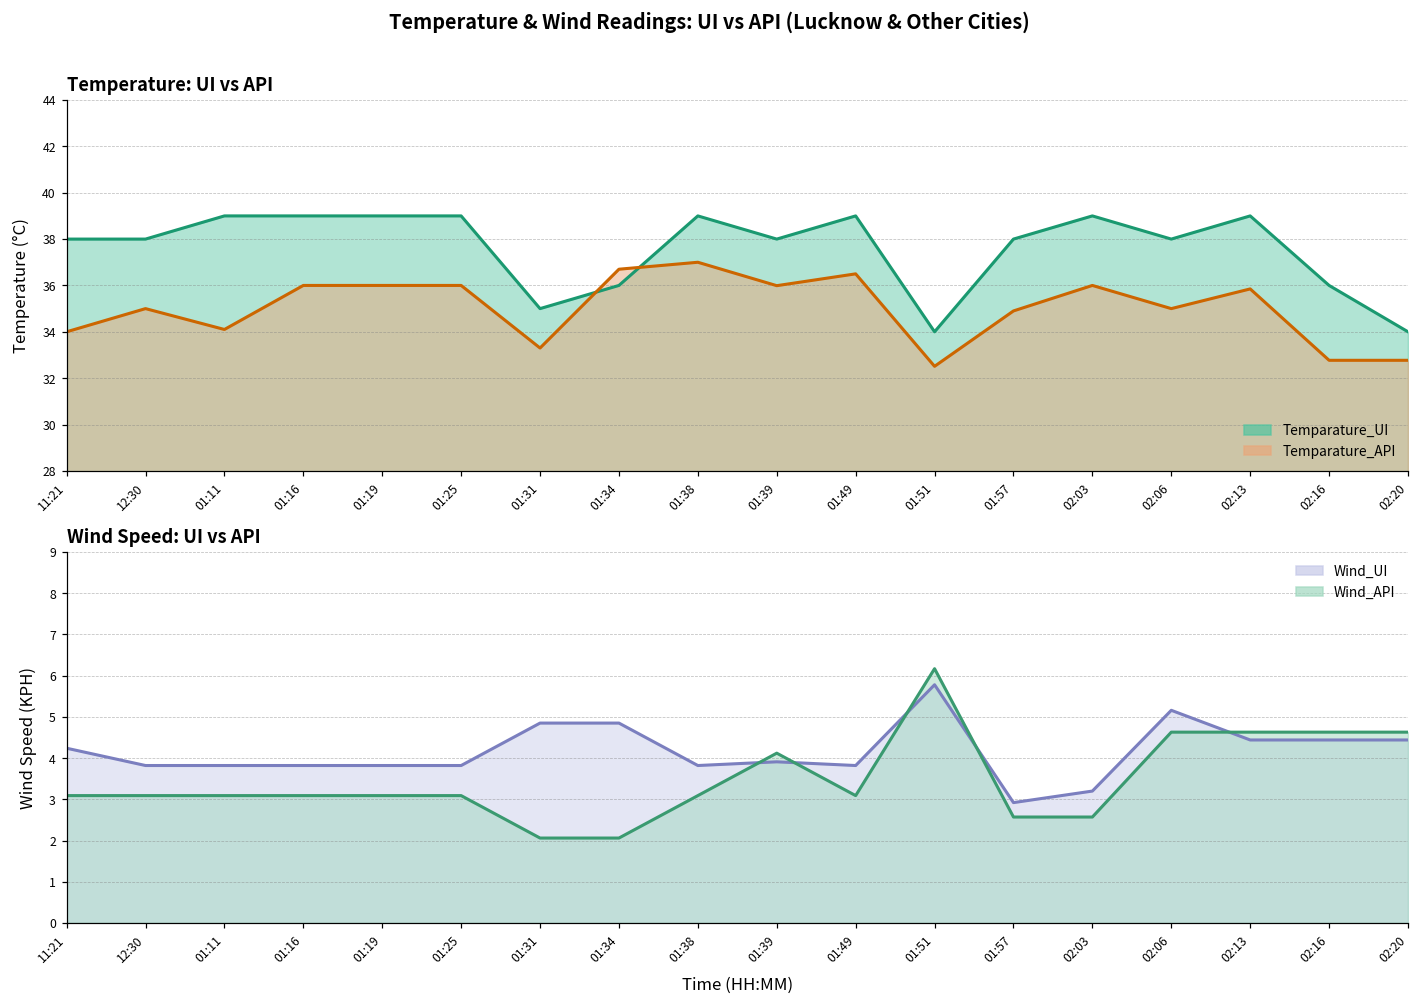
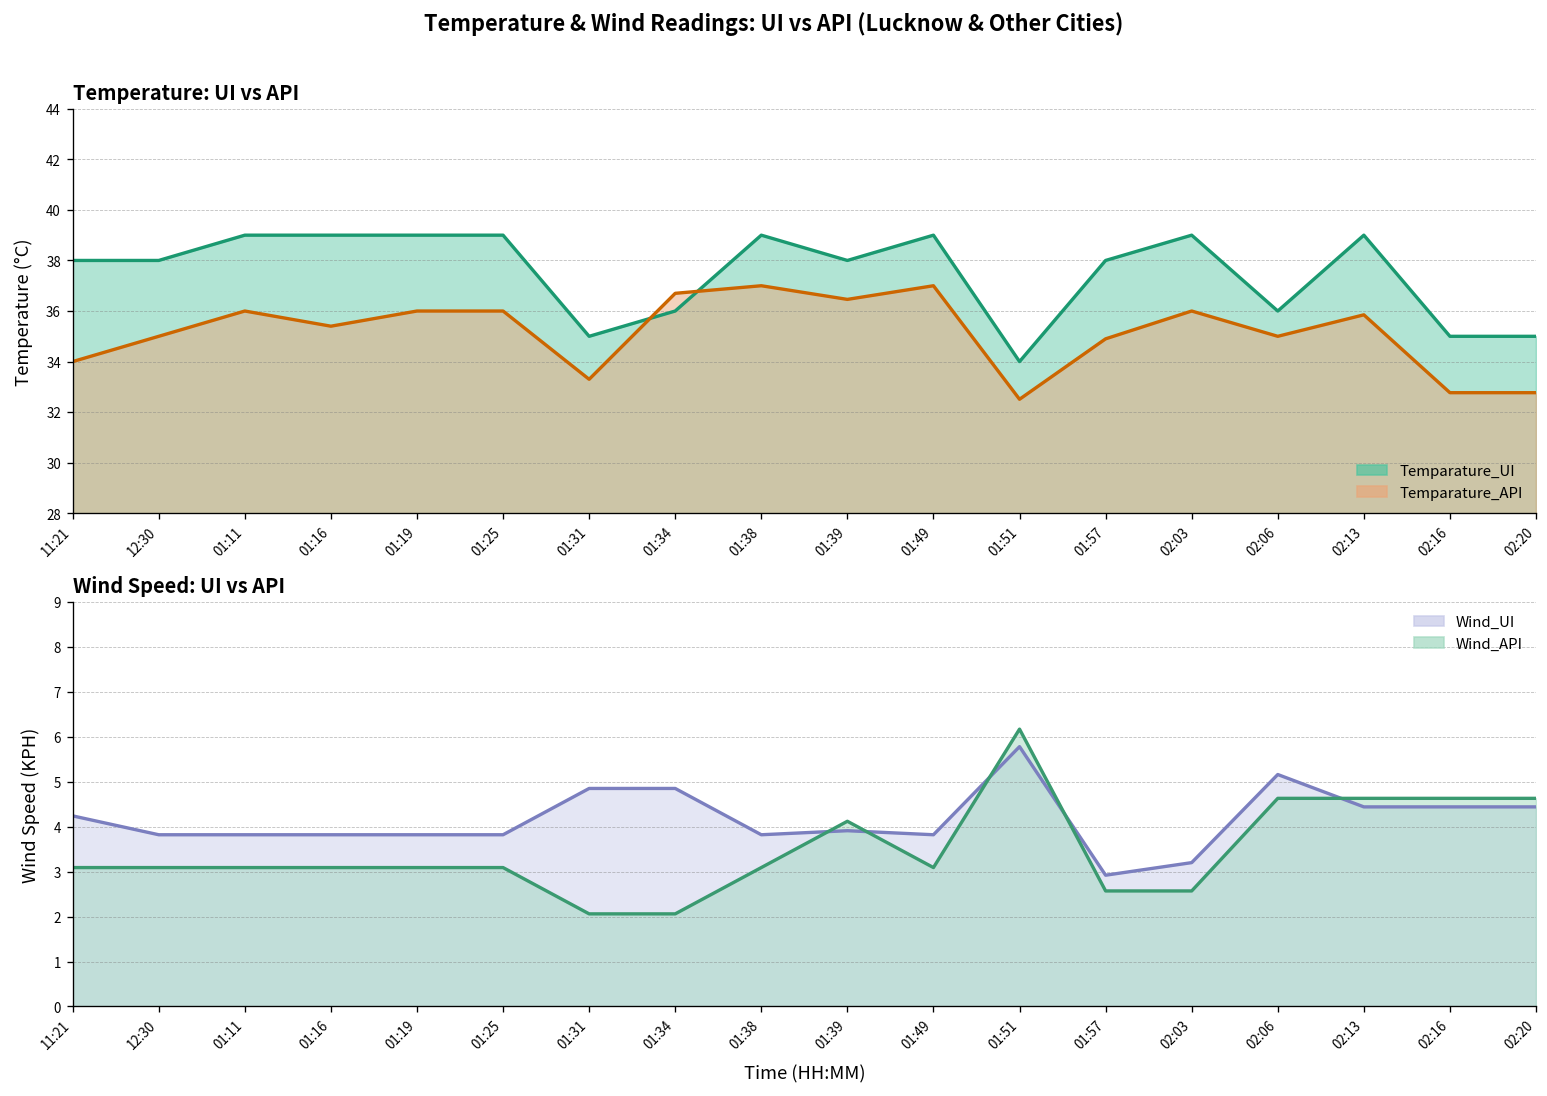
  {
    "Temperature: UI vs API": {
      "Temparature_UI": {
        "11:21": 38,
        "12:30": 38,
        "01:11": 39,
        "01:16": 39,
        "01:19": 39,
        "01:25": 39,
        "01:31": 35,
        "01:34": 36,
        "01:38": 39,
        "01:39": 38,
        "01:49": 39,
        "01:51": 34,
        "01:57": 38,
        "02:03": 39,
-       "02:06": 38,
+       "02:06": 36,
        "02:13": 39,
-       "02:16": 36,
-       "02:20": 34
+       "02:16": 35,
+       "02:20": 35
      },
      "Temparature_API": {
        "11:21": 34.0,
        "12:30": 35.0,
-       "01:11": 34.1,
-       "01:16": 36.0,
+       "01:11": 36.0,
+       "01:16": 35.4,
        "01:19": 36.0,
        "01:25": 36.0,
        "01:31": 33.3,
        "01:34": 36.7,
        "01:38": 37.0,
-       "01:39": 36.0,
-       "01:49": 36.5,
+       "01:39": 36.5,
+       "01:49": 37.0,
        "01:51": 32.5,
        "01:57": 34.9,
        "02:03": 36.0,
        "02:06": 35.0,
        "02:13": 35.9,
        "02:16": 32.8,
        "02:20": 32.8
      }
    }
  }
